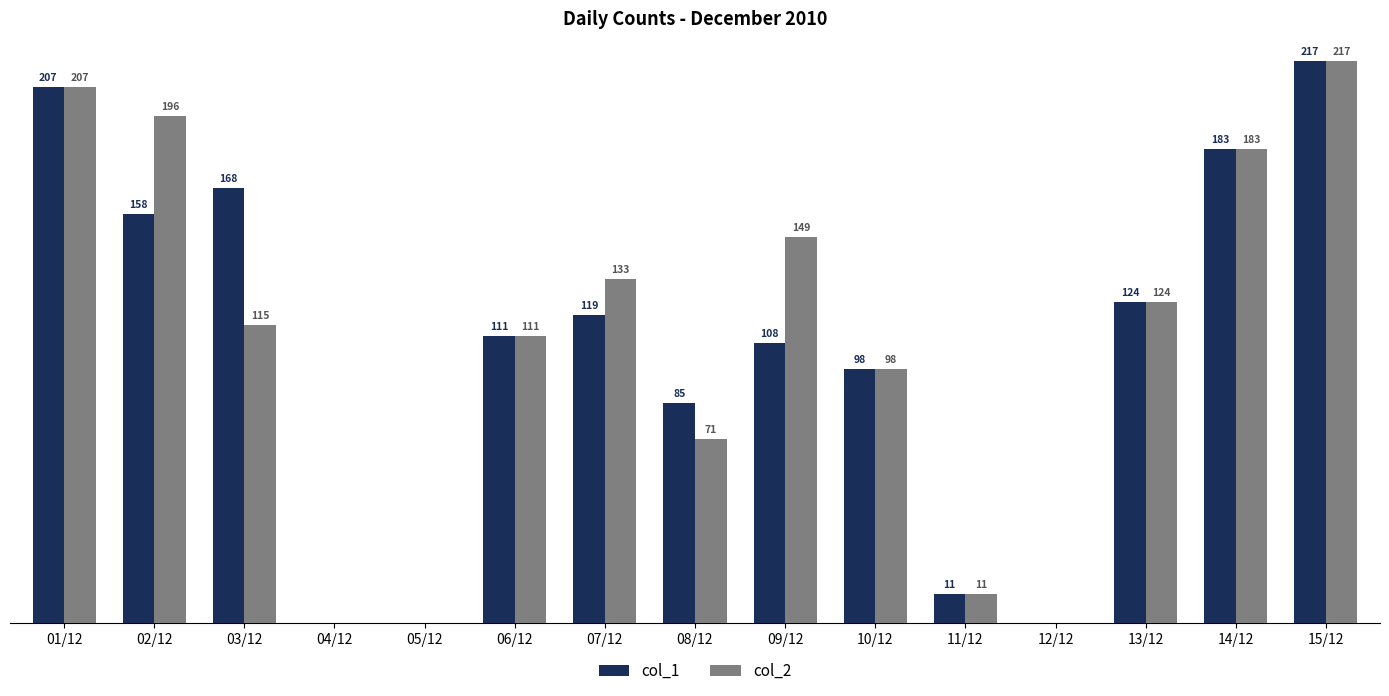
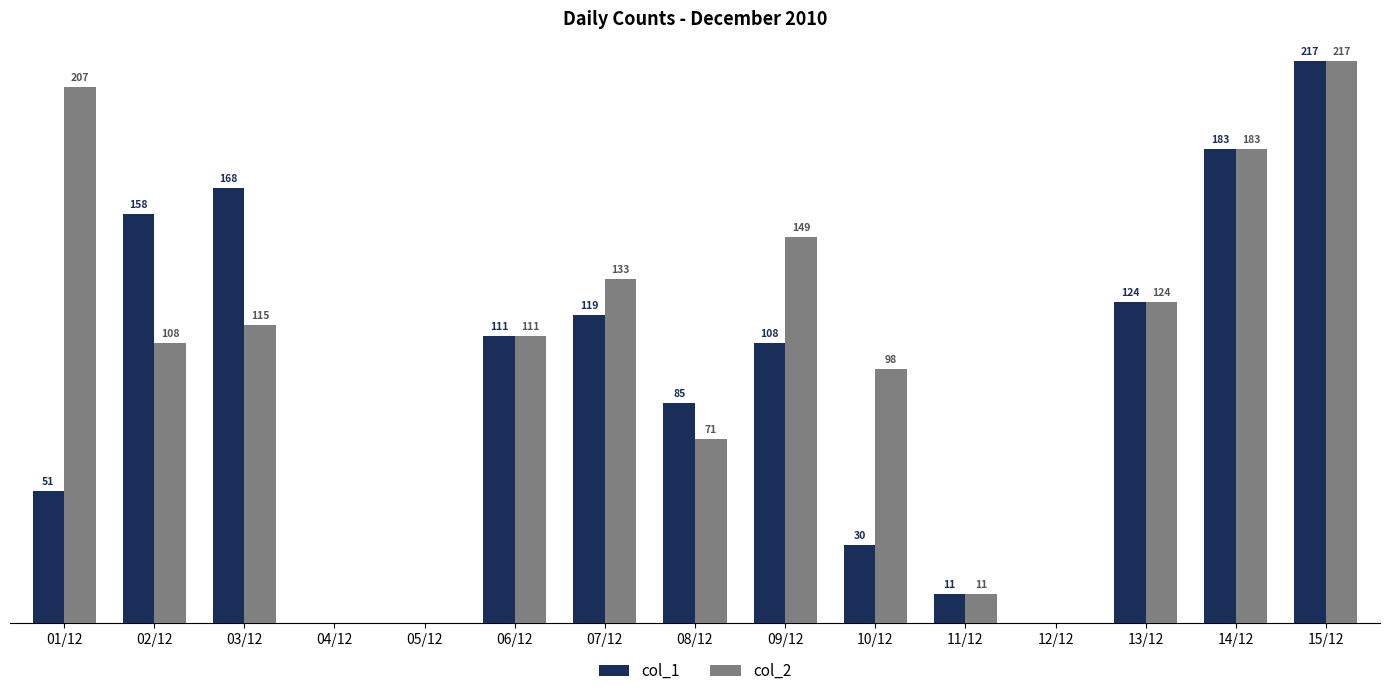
  {
    "col_1": {
-     "01/12": 207,
+     "01/12": 51,
      "02/12": 158,
      "03/12": 168,
      "06/12": 111,
      "07/12": 119,
      "08/12": 85,
      "09/12": 108,
-     "10/12": 98,
+     "10/12": 30,
      "11/12": 11,
      "13/12": 124,
      "14/12": 183,
      "15/12": 217
    },
    "col_2": {
      "01/12": 207,
-     "02/12": 196,
+     "02/12": 108,
      "03/12": 115,
      "06/12": 111,
      "07/12": 133,
      "08/12": 71,
      "09/12": 149,
      "10/12": 98,
      "11/12": 11,
      "13/12": 124,
      "14/12": 183,
      "15/12": 217
    }
  }
